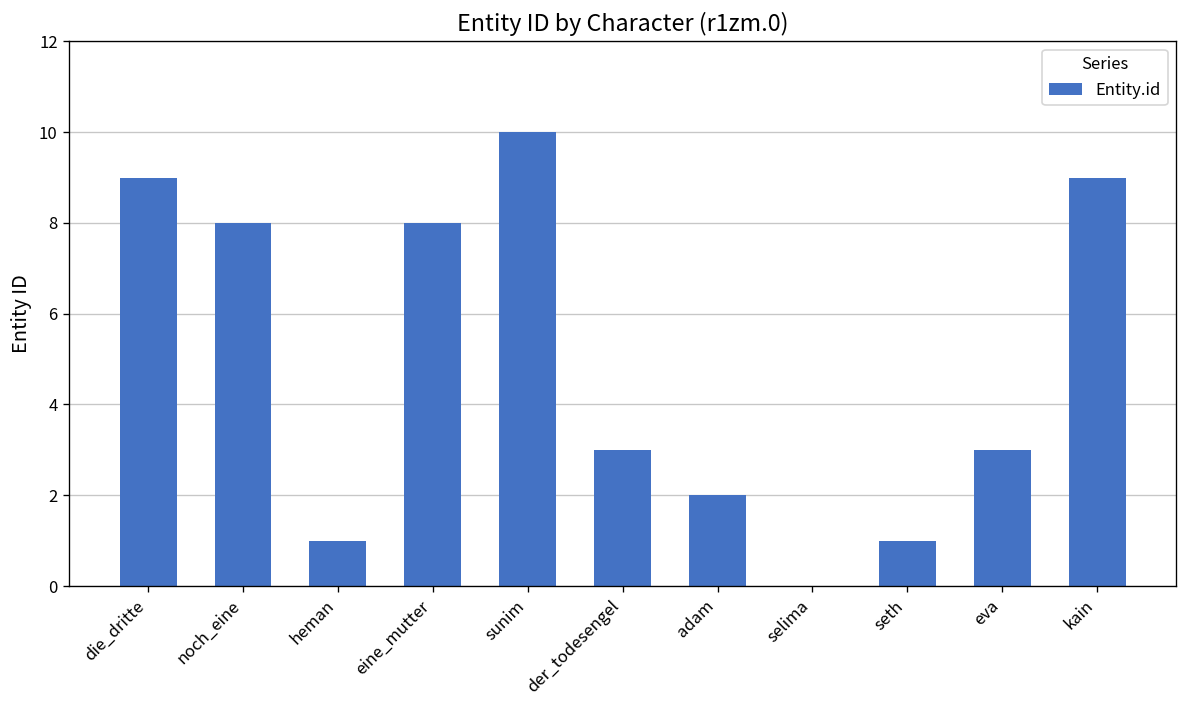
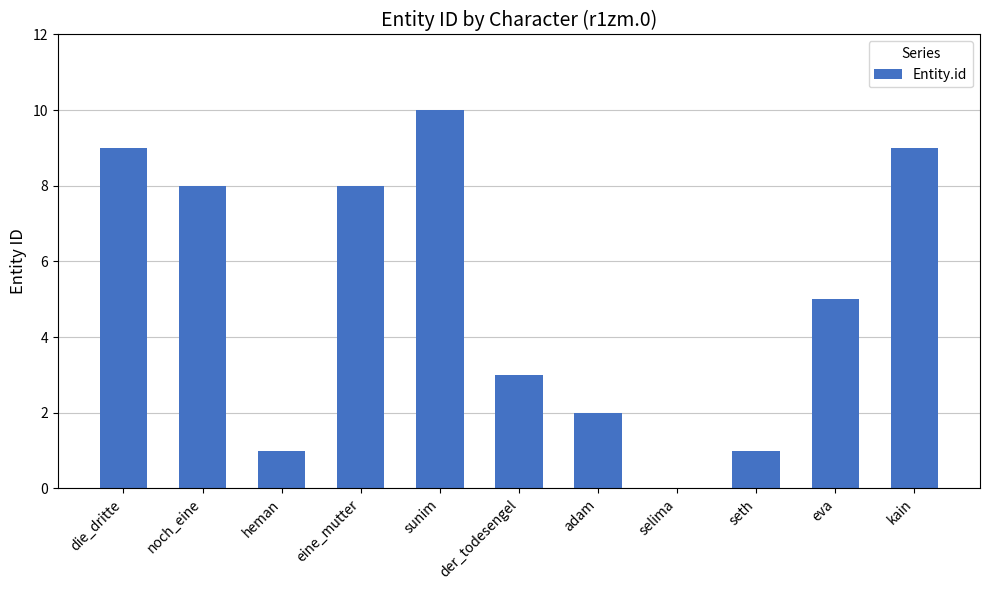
  {
    "die_dritte": 9,
    "noch_eine": 8,
    "heman": 1,
    "eine_mutter": 8,
    "sunim": 10,
    "der_todesengel": 3,
    "adam": 2,
    "selima": 0,
    "seth": 1,
-   "eva": 3,
+   "eva": 5,
    "kain": 9
  }
